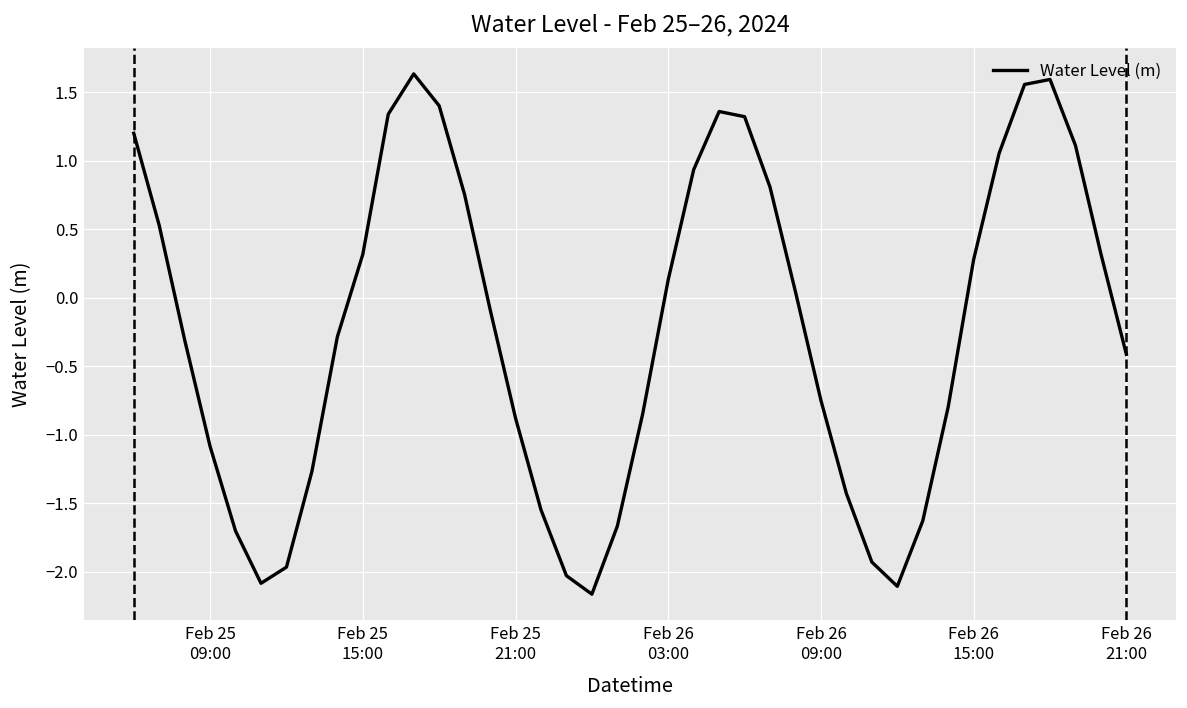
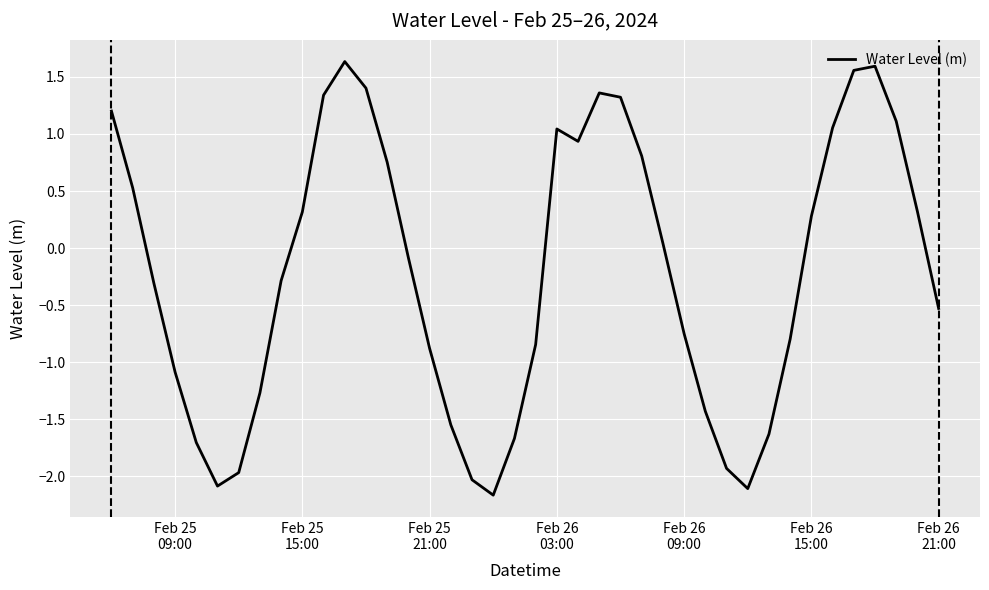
  {
    "Feb 25 09:00": -1.09,
    "Feb 25 15:00": 0.32,
    "Feb 25 21:00": -0.88,
-   "Feb 26 03:00": 0.13,
+   "Feb 26 03:00": 1.04,
    "Feb 26 09:00": -0.75,
    "Feb 26 15:00": 0.28,
-   "Feb 26 21:00": -0.41
+   "Feb 26 21:00": -0.53
  }
